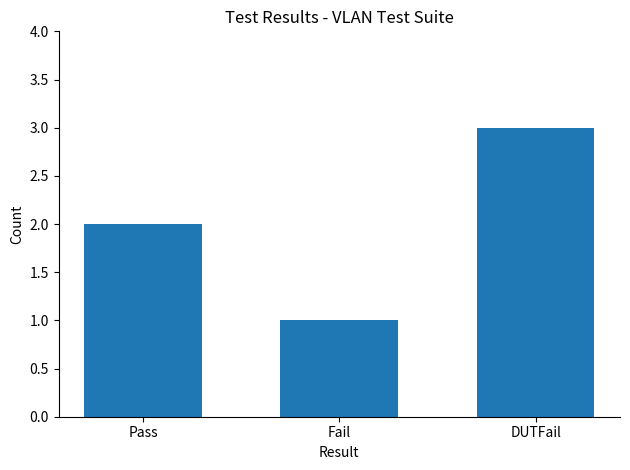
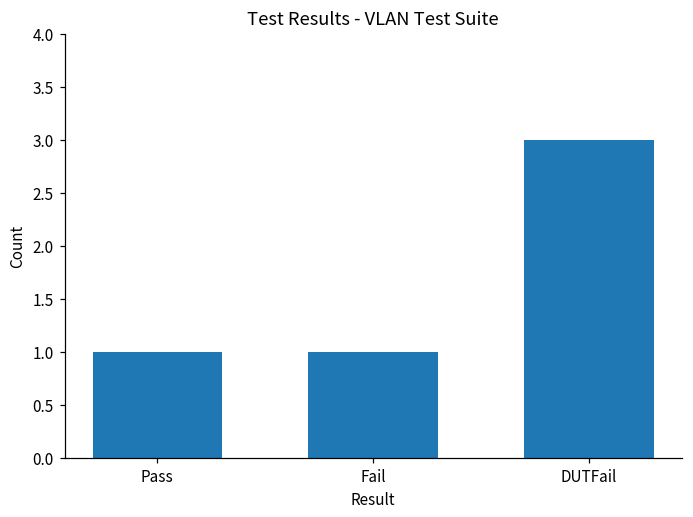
  {
-   "Pass": 2,
+   "Pass": 1,
    "Fail": 1,
    "DUTFail": 3
  }
